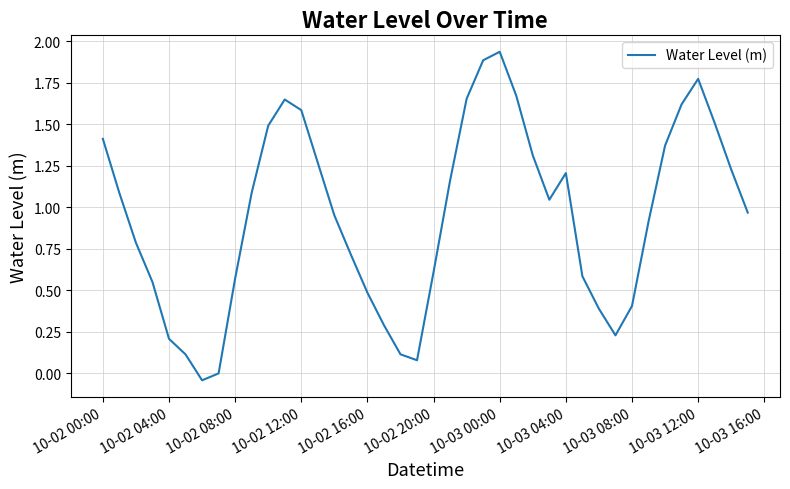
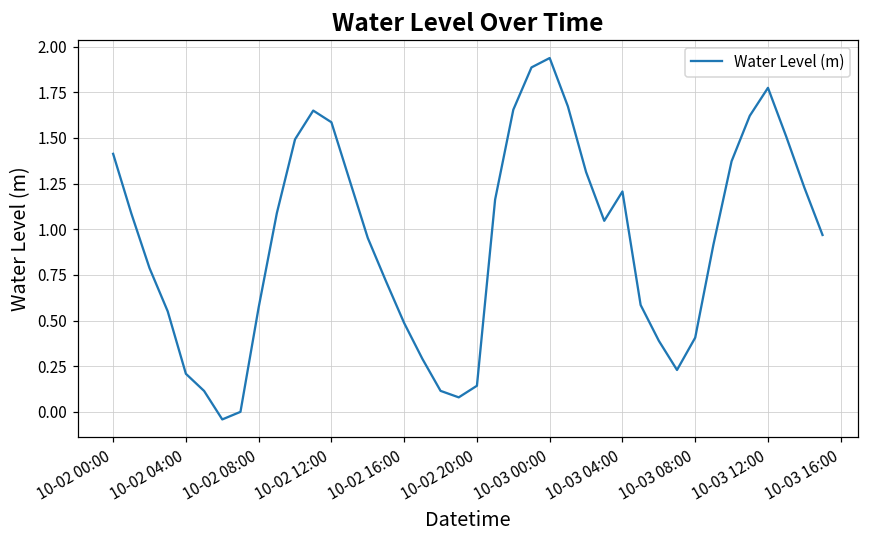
  {
    "10-02 00:00": 1.41,
    "10-02 04:00": 0.21,
    "10-02 08:00": 0.57,
    "10-02 12:00": 1.59,
    "10-02 16:00": 0.49,
-   "10-02 20:00": 0.61,
+   "10-02 20:00": 0.14,
    "10-03 00:00": 1.94,
    "10-03 04:00": 1.21,
    "10-03 08:00": 0.41,
    "10-03 12:00": 1.77
  }
